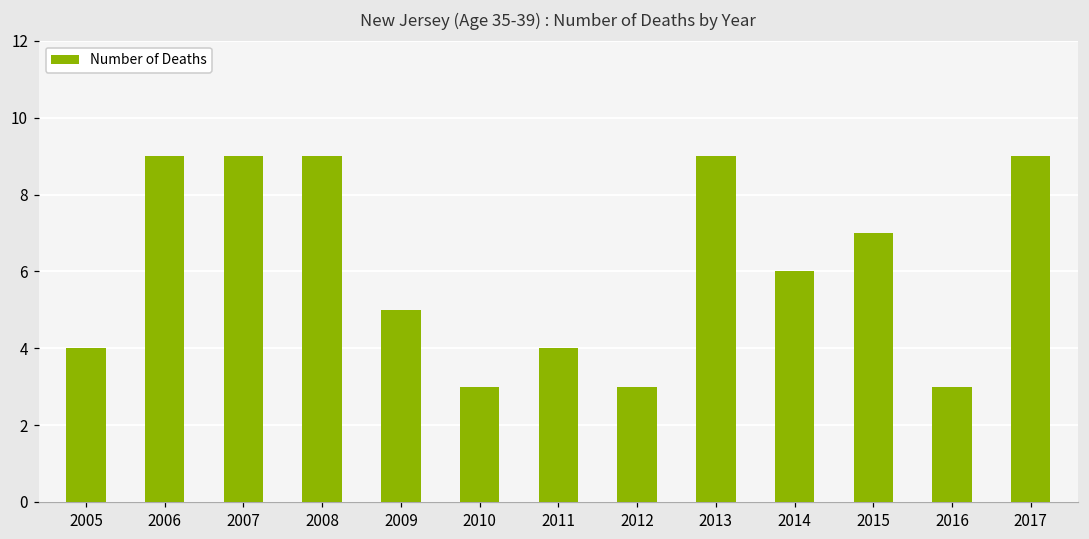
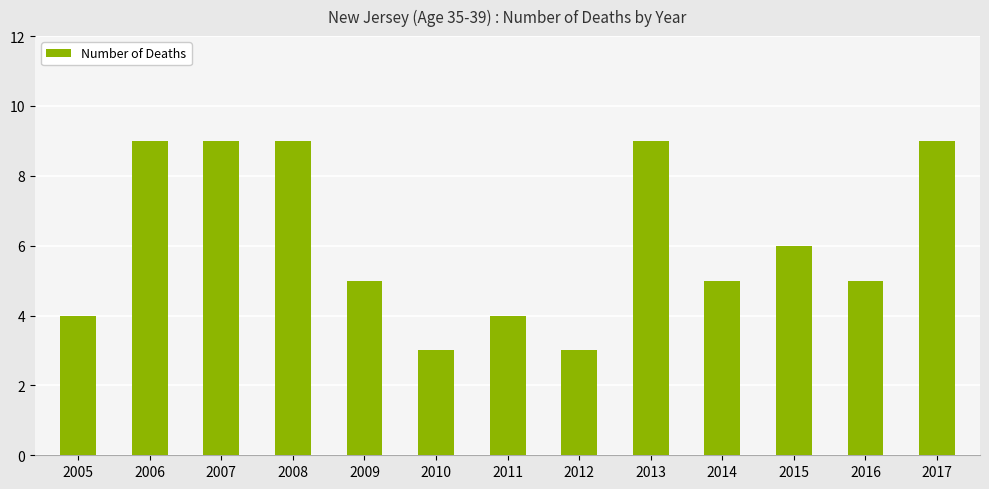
  {
    "2005": 4,
    "2006": 9,
    "2007": 9,
    "2008": 9,
    "2009": 5,
    "2010": 3,
    "2011": 4,
    "2012": 3,
    "2013": 9,
-   "2014": 6,
-   "2015": 7,
-   "2016": 3,
+   "2014": 5,
+   "2015": 6,
+   "2016": 5,
    "2017": 9
  }
